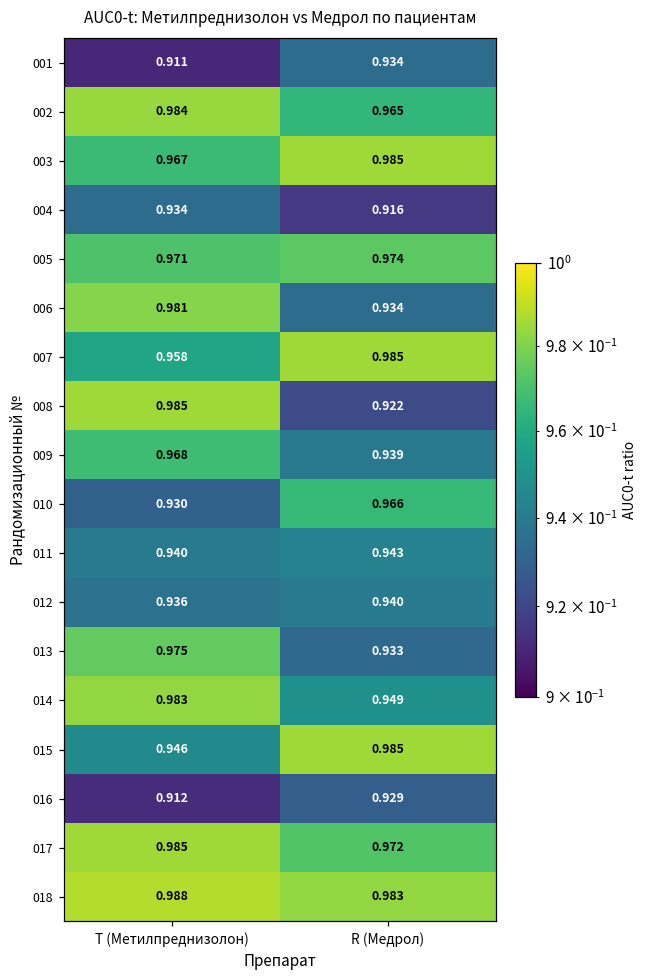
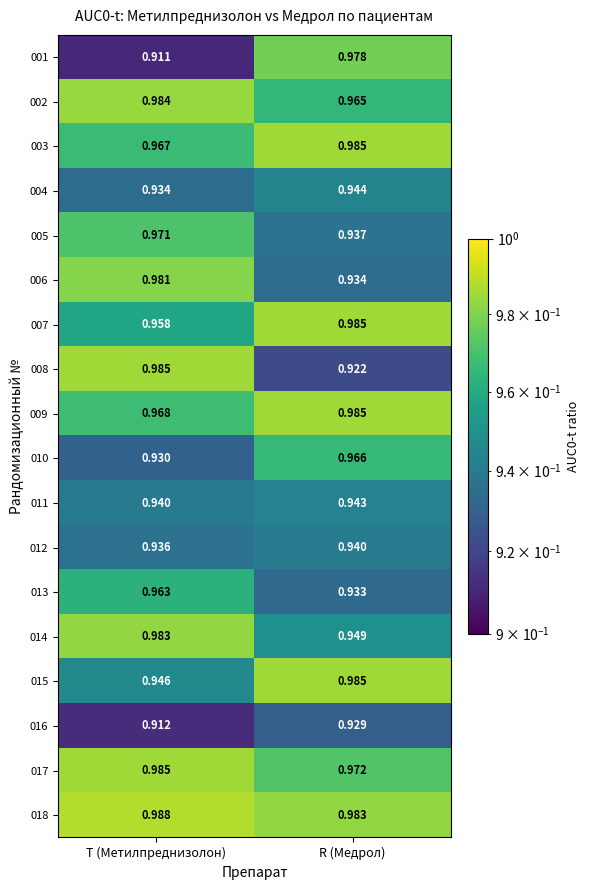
  {
    "001": {
      "T (Метилпреднизолон)": 0.911,
-     "R (Медрол)": 0.934
+     "R (Медрол)": 0.978
    },
    "002": {
      "T (Метилпреднизолон)": 0.984,
      "R (Медрол)": 0.965
    },
    "003": {
      "T (Метилпреднизолон)": 0.967,
      "R (Медрол)": 0.985
    },
    "004": {
      "T (Метилпреднизолон)": 0.934,
-     "R (Медрол)": 0.916
+     "R (Медрол)": 0.944
    },
    "005": {
      "T (Метилпреднизолон)": 0.971,
-     "R (Медрол)": 0.974
+     "R (Медрол)": 0.937
    },
    "006": {
      "T (Метилпреднизолон)": 0.981,
      "R (Медрол)": 0.934
    },
    "007": {
      "T (Метилпреднизолон)": 0.958,
      "R (Медрол)": 0.985
    },
    "008": {
      "T (Метилпреднизолон)": 0.985,
      "R (Медрол)": 0.922
    },
    "009": {
      "T (Метилпреднизолон)": 0.968,
-     "R (Медрол)": 0.939
+     "R (Медрол)": 0.985
    },
    "010": {
      "T (Метилпреднизолон)": 0.930,
      "R (Медрол)": 0.966
    },
    "011": {
      "T (Метилпреднизолон)": 0.940,
      "R (Медрол)": 0.943
    },
    "012": {
      "T (Метилпреднизолон)": 0.936,
      "R (Медрол)": 0.940
    },
    "013": {
-     "T (Метилпреднизолон)": 0.975,
+     "T (Метилпреднизолон)": 0.963,
      "R (Медрол)": 0.933
    },
    "014": {
      "T (Метилпреднизолон)": 0.983,
      "R (Медрол)": 0.949
    },
    "015": {
      "T (Метилпреднизолон)": 0.946,
      "R (Медрол)": 0.985
    },
    "016": {
      "T (Метилпреднизолон)": 0.912,
      "R (Медрол)": 0.929
    },
    "017": {
      "T (Метилпреднизолон)": 0.985,
      "R (Медрол)": 0.972
    },
    "018": {
      "T (Метилпреднизолон)": 0.988,
      "R (Медрол)": 0.983
    }
  }
